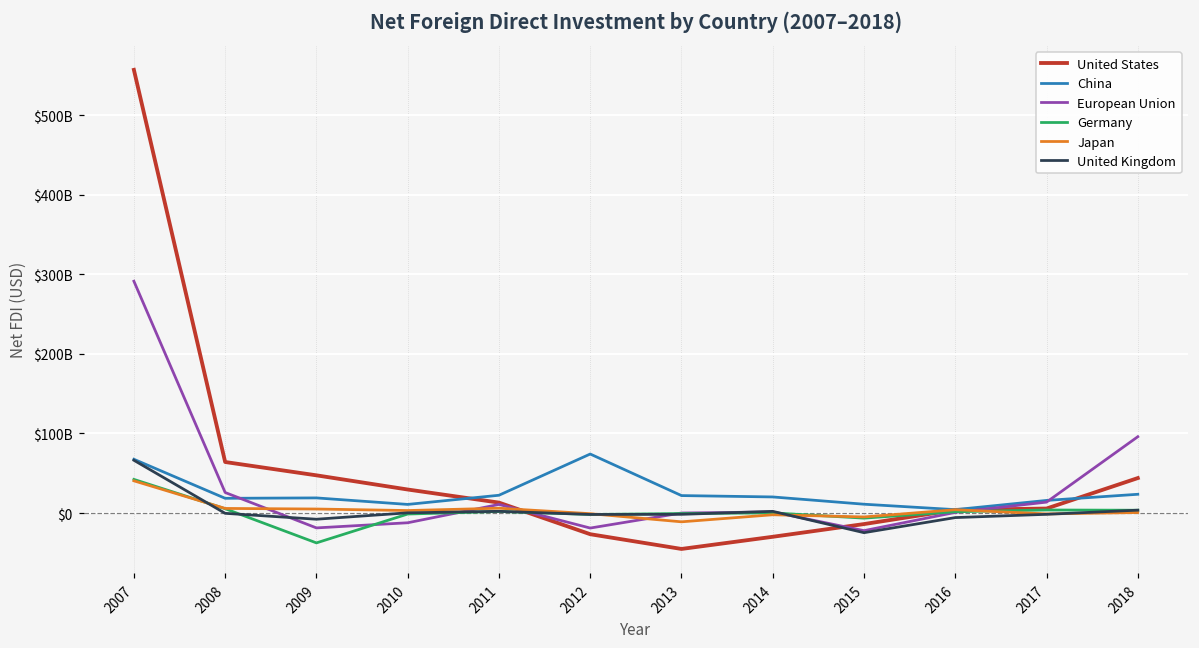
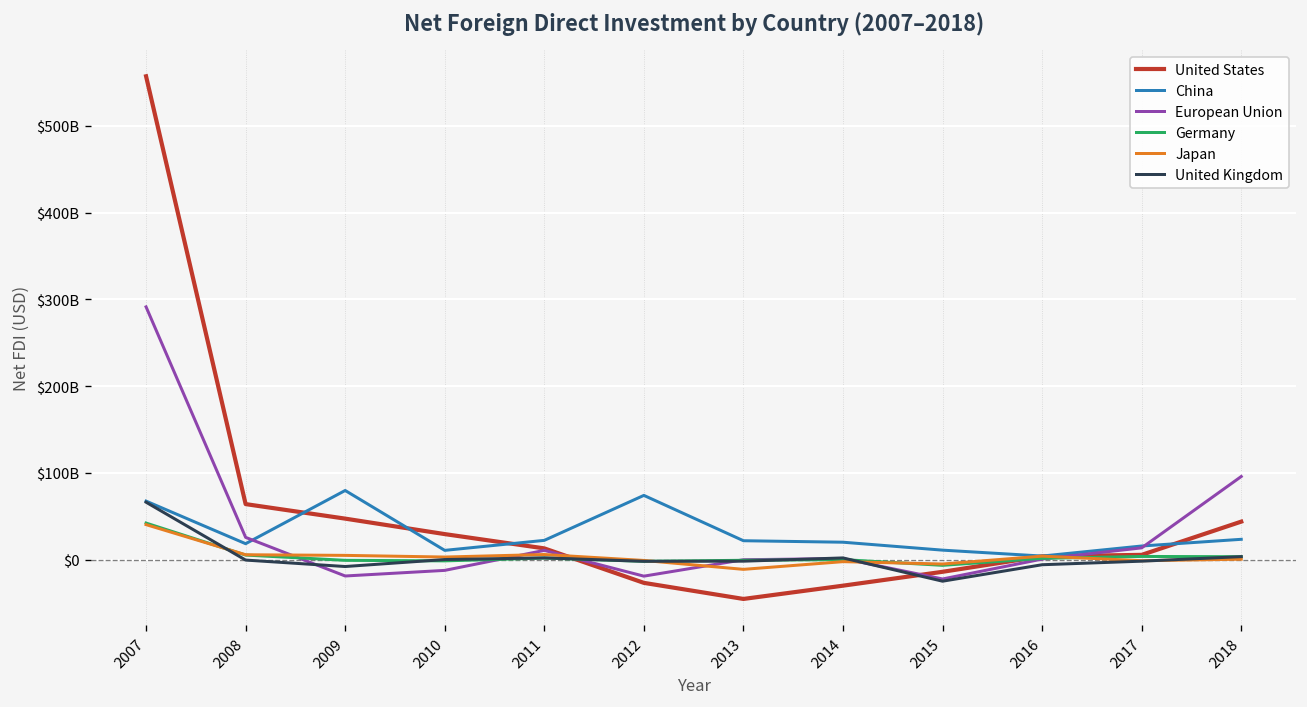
  {
    "United States": {
      "2007": "$560000000000",
      "2008": "$60000000000",
      "2009": "$50000000000",
      "2010": "$30000000000",
      "2012": "$-30000000000",
      "2013": "$-50000000000",
      "2014": "$-30000000000",
      "2015": "$-10000000000",
      "2018": "$40000000000"
    },
    "China": {
      "2008": "$20000000000",
-     "2009": "$20000000000",
+     "2009": "$80000000000",
      "2010": "$10000000000",
      "2011": "$20000000000",
      "2012": "$70000000000",
      "2013": "$20000000000",
      "2014": "$20000000000",
      "2015": "$10000000000",
      "2018": "$20000000000"
    },
    "European Union": {
      "2007": "$290000000000",
      "2008": "$30000000000",
      "2009": "$-20000000000",
      "2010": "$-10000000000",
      "2012": "$-20000000000",
      "2018": "$100000000000"
    },
    "Germany": {
-     "2009": "$-40000000000"
+     "2009": "$0"
    },
    "Japan": {
      "2009": "$10000000000",
      "2011": "$10000000000",
      "2013": "$-10000000000"
    },
    "United Kingdom": {
      "2008": "$0",
      "2009": "$-10000000000",
      "2016": "$-10000000000"
    }
  }
